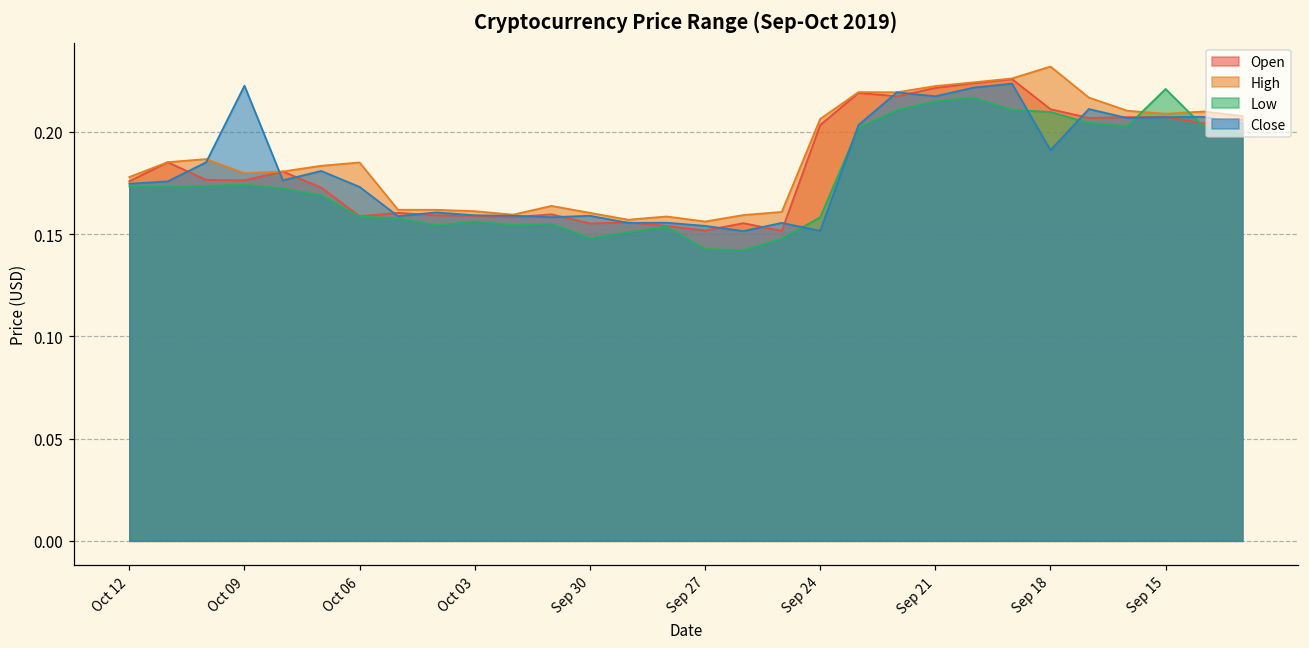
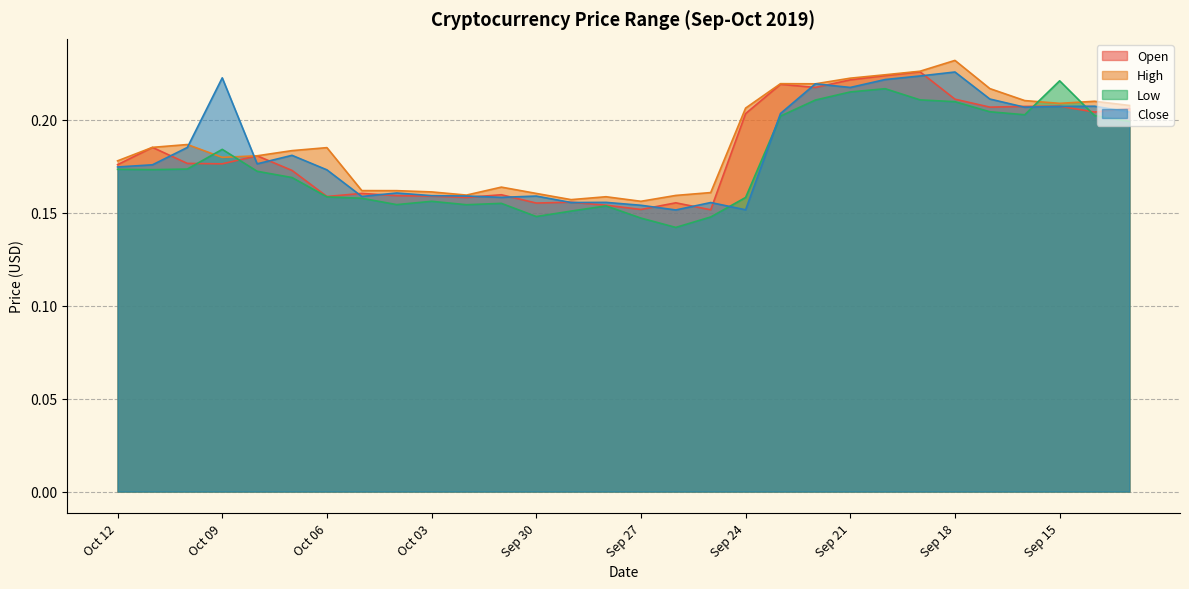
  {
    "Low": {
-     "Oct 09": 0.174,
+     "Oct 09": 0.184,
      "Oct 03": 0.156,
      "Sep 30": 0.148,
-     "Sep 27": 0.143,
+     "Sep 27": 0.147,
      "Sep 24": 0.158,
      "Sep 21": 0.215,
      "Sep 15": 0.221
    },
    "Close": {
      "Oct 09": 0.223,
      "Oct 06": 0.173,
      "Sep 30": 0.159,
      "Sep 27": 0.154,
      "Sep 24": 0.152,
      "Sep 21": 0.217,
-     "Sep 18": 0.191
+     "Sep 18": 0.226
    }
  }
